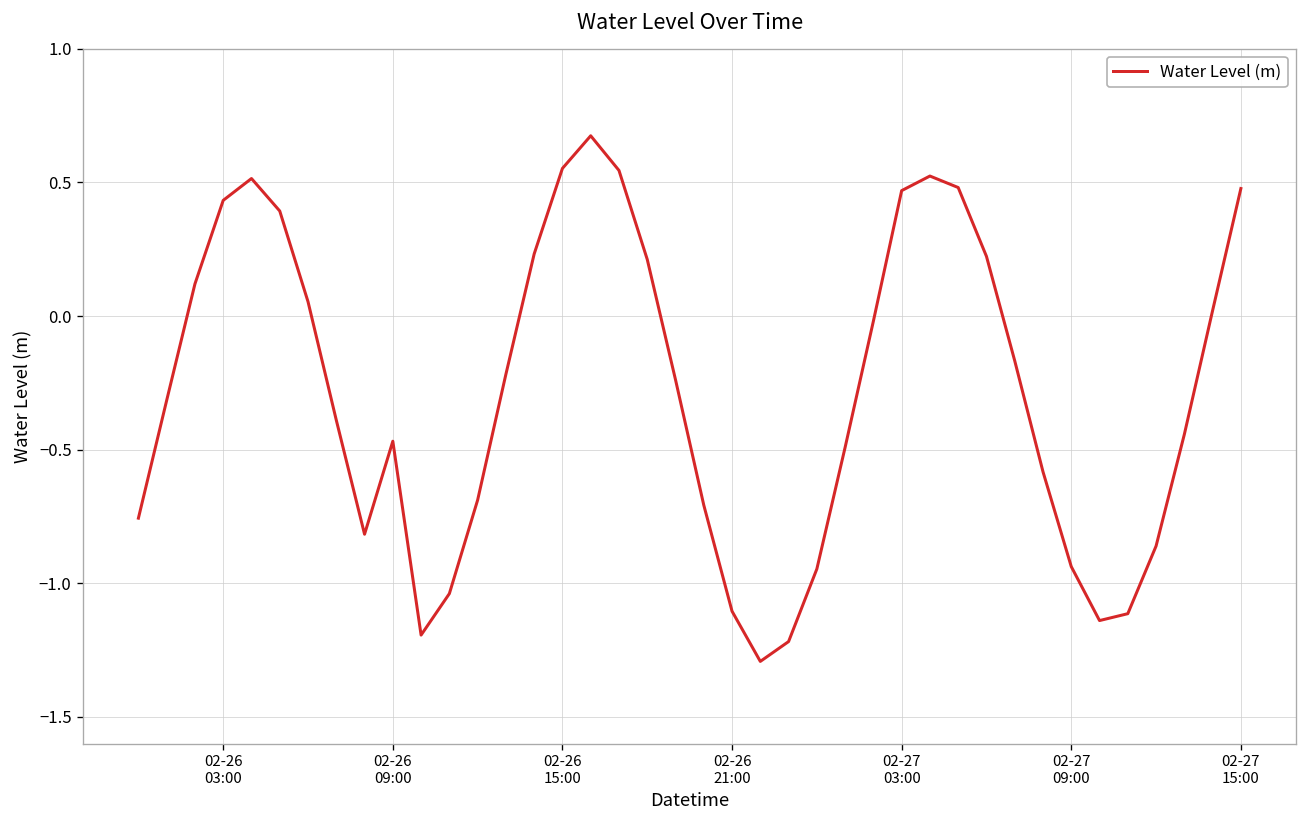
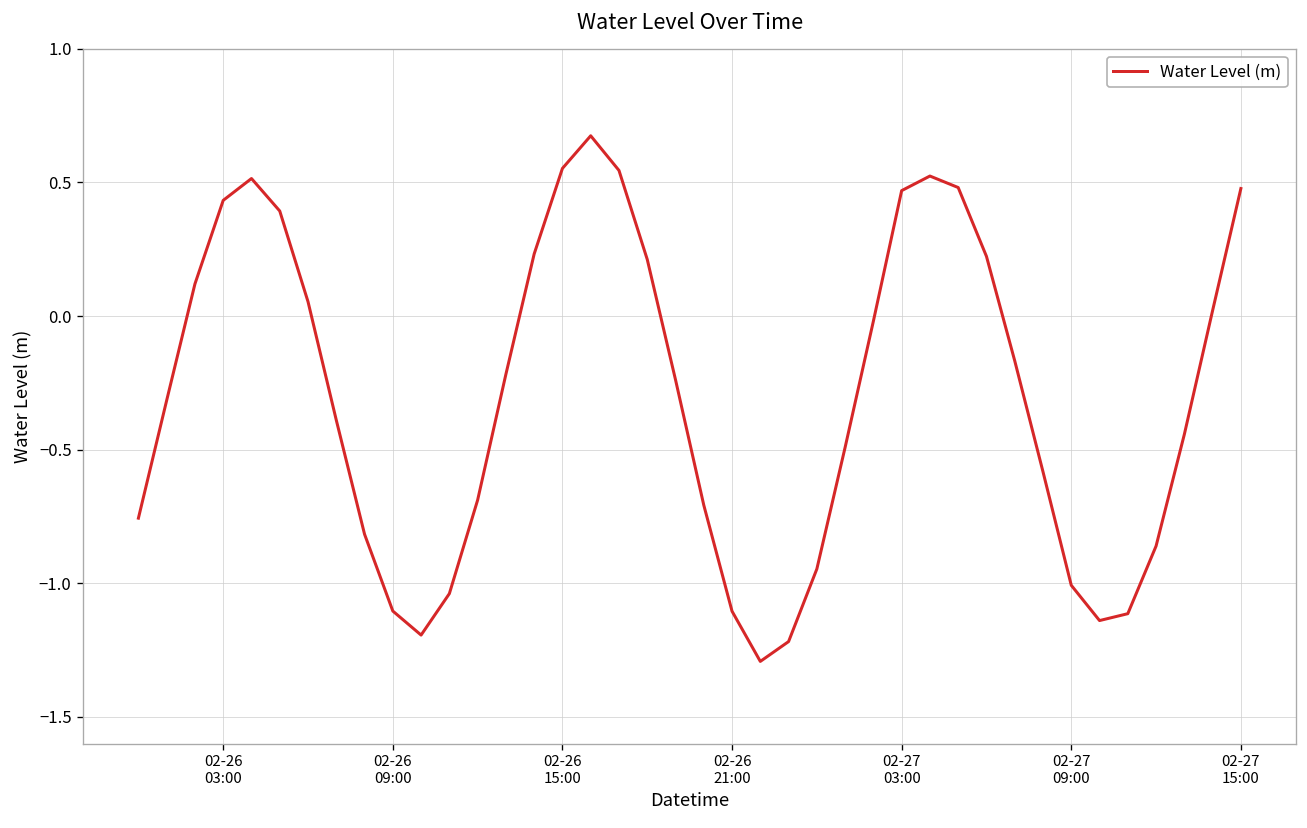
  {
    "02-26 03:00": 0.43,
-   "02-26 09:00": -0.47,
+   "02-26 09:00": -1.10,
    "02-26 15:00": 0.55,
    "02-26 21:00": -1.10,
    "02-27 03:00": 0.47,
-   "02-27 09:00": -0.94,
+   "02-27 09:00": -1.01,
    "02-27 15:00": 0.48
  }
